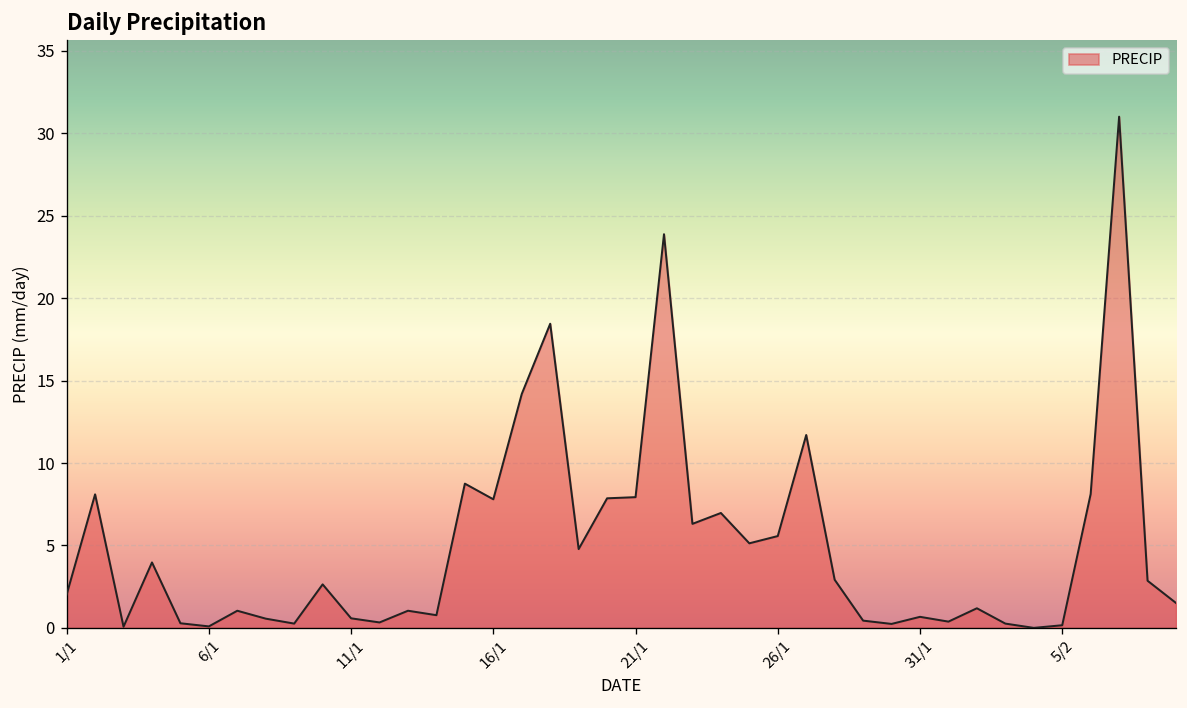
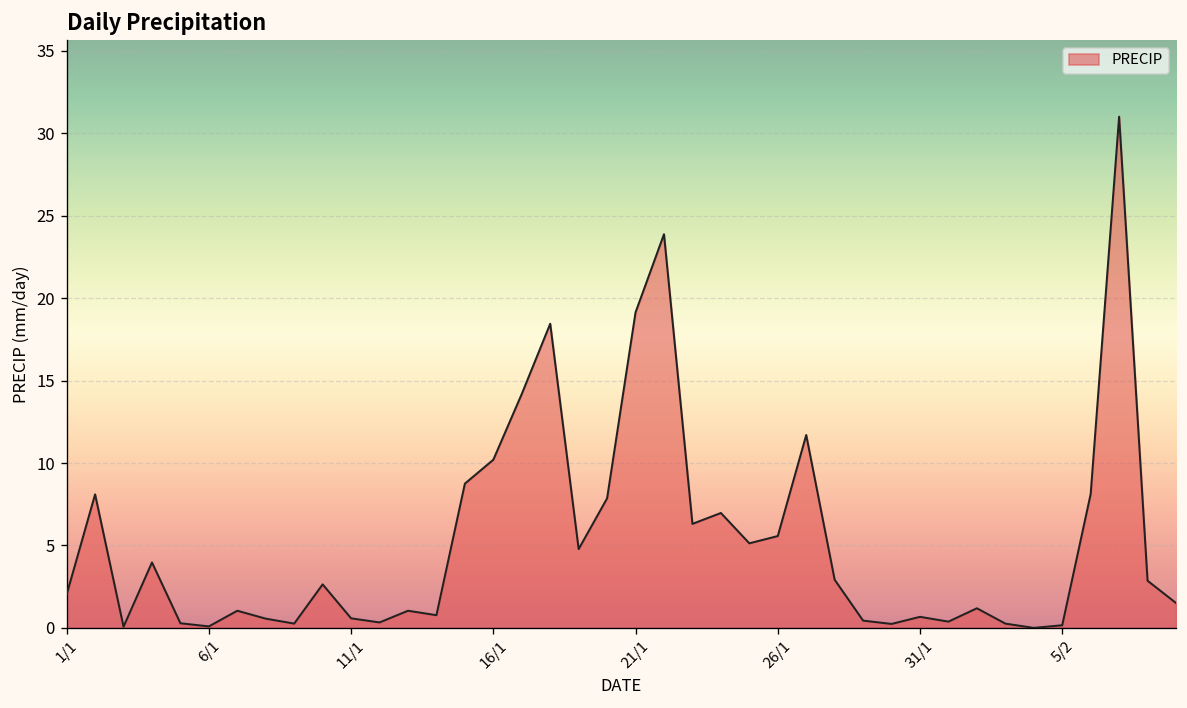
  {
    "1/1": 2.0,
    "6/1": 0.1,
    "11/1": 0.6,
-   "16/1": 7.8,
-   "21/1": 7.9,
+   "16/1": 10.2,
+   "21/1": 19.1,
    "26/1": 5.6,
    "31/1": 0.7,
    "5/2": 0.2
  }
